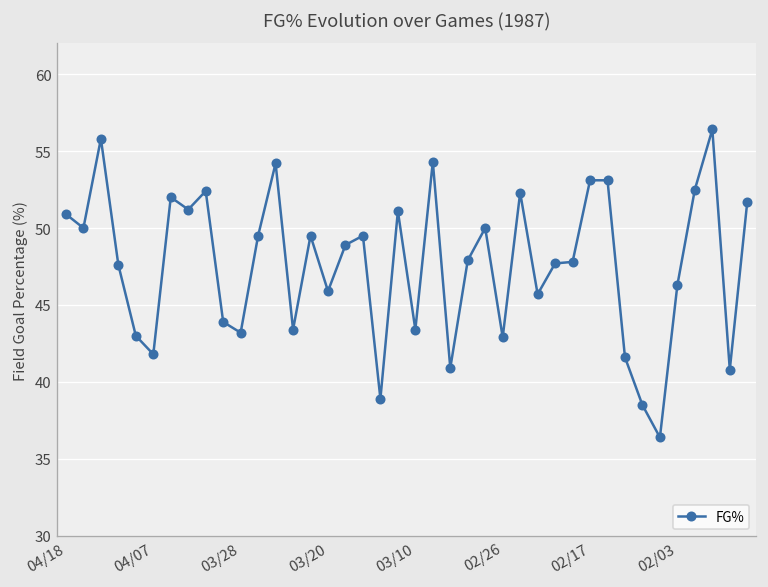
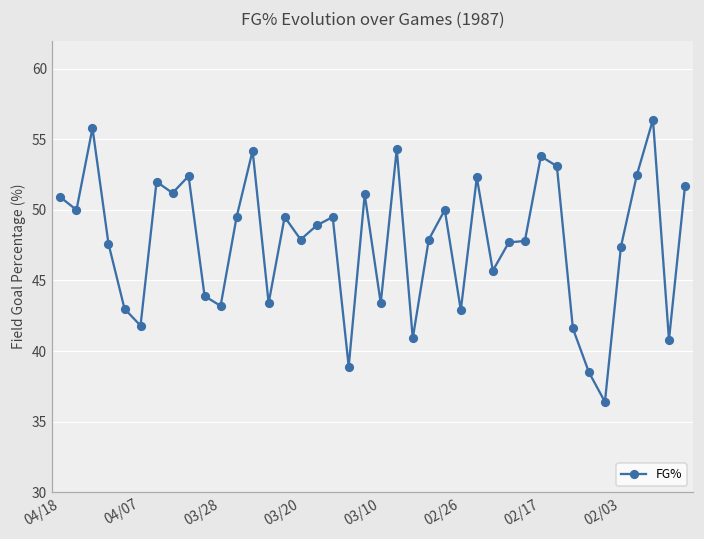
  {
    "04/18": 50.9,
    "04/07": 41.8,
    "03/28": 43.2,
-   "03/20": 45.9,
+   "03/20": 47.9,
    "03/10": 43.4,
    "02/26": 42.9,
-   "02/17": 53.1,
-   "02/03": 46.3
+   "02/17": 53.8,
+   "02/03": 47.4
  }
